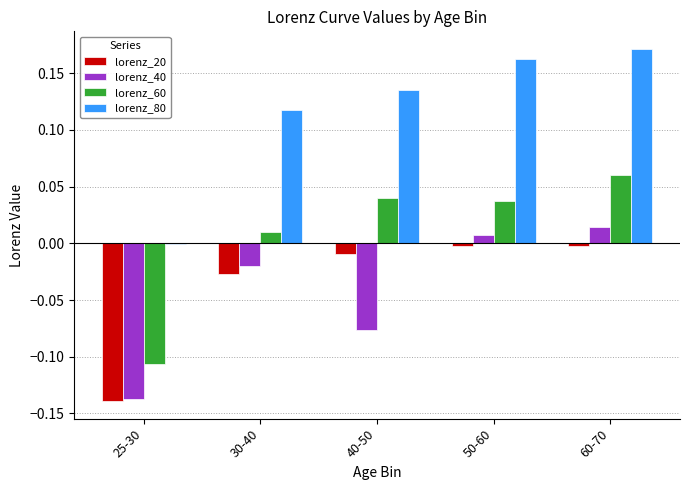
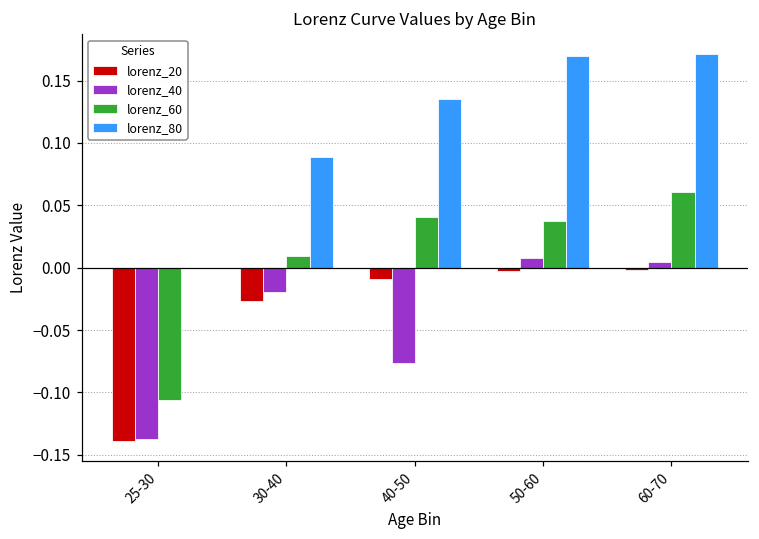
  {
    "lorenz_20": {
      "25-30": -0.139,
      "30-40": -0.027,
      "40-50": -0.009,
      "50-60": -0.003
    },
    "lorenz_40": {
      "25-30": -0.138,
      "30-40": -0.020,
      "40-50": -0.076,
      "50-60": 0.008,
-     "60-70": 0.014
+     "60-70": 0.004
    },
    "lorenz_60": {
      "25-30": -0.106,
      "30-40": 0.010,
      "40-50": 0.040,
      "50-60": 0.038,
      "60-70": 0.060
    },
    "lorenz_80": {
-     "30-40": 0.118,
+     "30-40": 0.089,
      "40-50": 0.136,
-     "50-60": 0.162,
+     "50-60": 0.169,
      "60-70": 0.171
    }
  }
